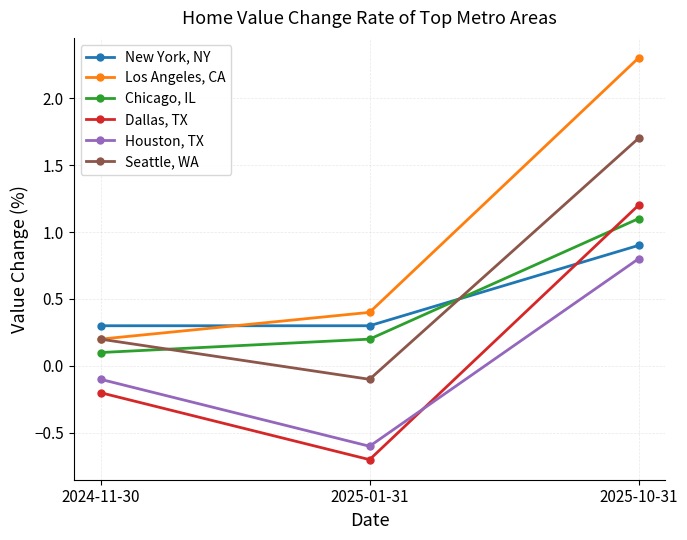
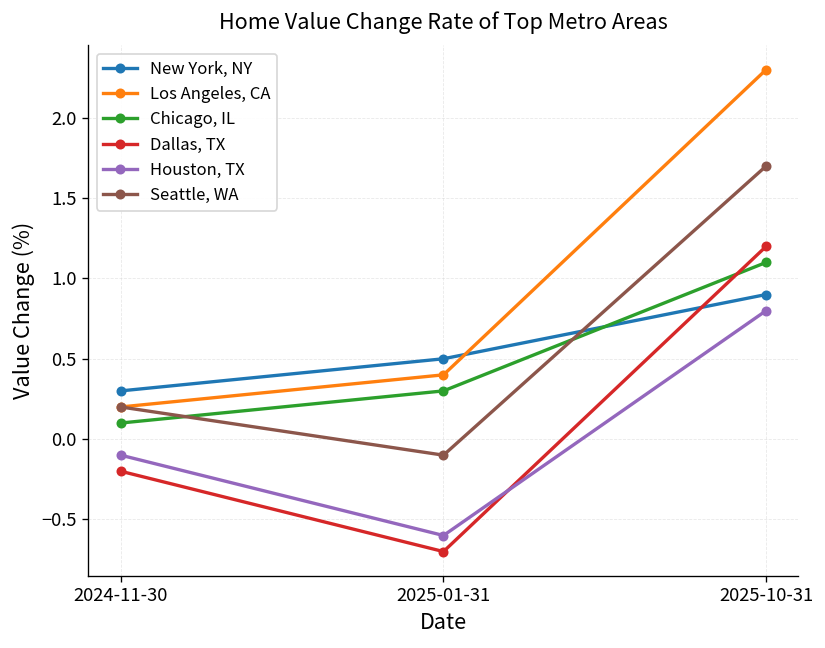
  {
    "New York, NY": {
      "2024-11-30": 0.3,
-     "2025-01-31": 0.3,
+     "2025-01-31": 0.5,
      "2025-10-31": 0.9
    },
    "Los Angeles, CA": {
      "2025-01-31": 0.4,
      "2025-10-31": 2.3
    },
    "Chicago, IL": {
      "2024-11-30": 0.1,
-     "2025-01-31": 0.2,
+     "2025-01-31": 0.3,
      "2025-10-31": 1.1
    },
    "Dallas, TX": {
      "2024-11-30": -0.2,
      "2025-01-31": -0.7,
      "2025-10-31": 1.2
    },
    "Houston, TX": {
      "2024-11-30": -0.1,
      "2025-01-31": -0.6,
      "2025-10-31": 0.8
    },
    "Seattle, WA": {
      "2025-01-31": -0.1,
      "2025-10-31": 1.7
    }
  }
